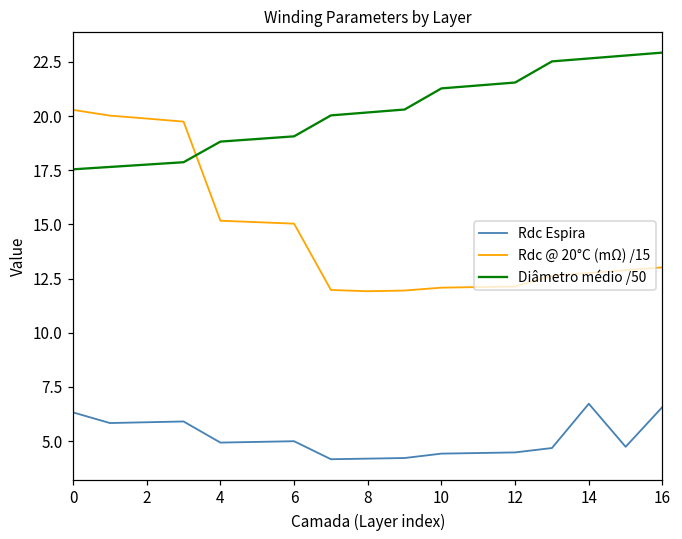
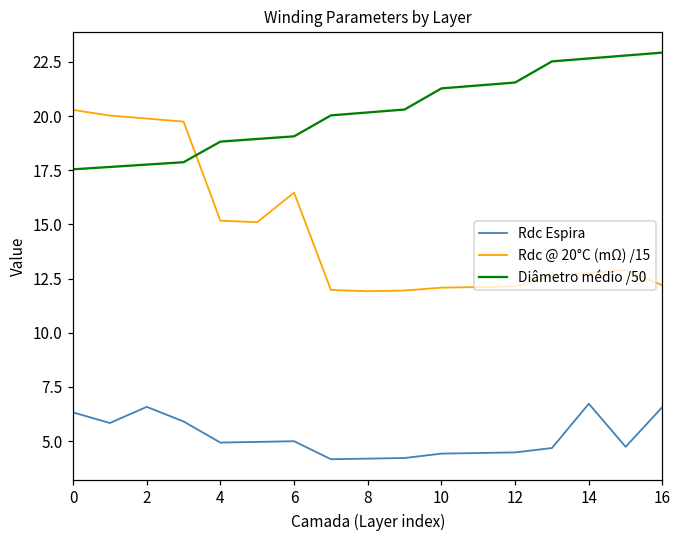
  {
    "Rdc Espira": {
      "0": 6.3,
-     "2": 5.9,
+     "2": 6.6,
      "4": 4.9,
      "6": 5.0,
      "8": 4.2,
      "10": 4.4,
      "12": 4.5,
      "14": 6.7,
      "16": 6.6
    },
    "Rdc @ 20°C (mΩ) /15": {
      "0": 20.3,
      "2": 19.9,
      "4": 15.2,
-     "6": 15.0,
+     "6": 16.5,
      "8": 11.9,
      "10": 12.1,
-     "16": 13.0
+     "16": 12.2
    },
    "Diâmetro médio /50": {
      "0": 17.5,
      "2": 17.8,
      "4": 18.8,
      "6": 19.1,
      "8": 20.2,
      "10": 21.3,
      "12": 21.5,
      "14": 22.7,
      "16": 22.9
    }
  }
